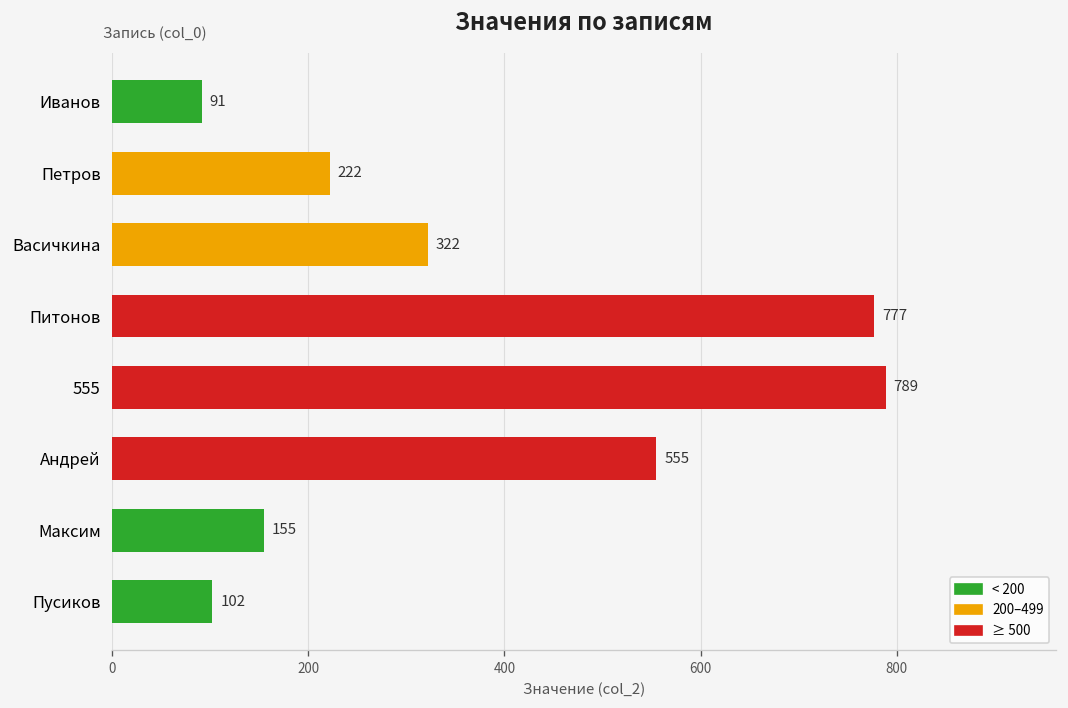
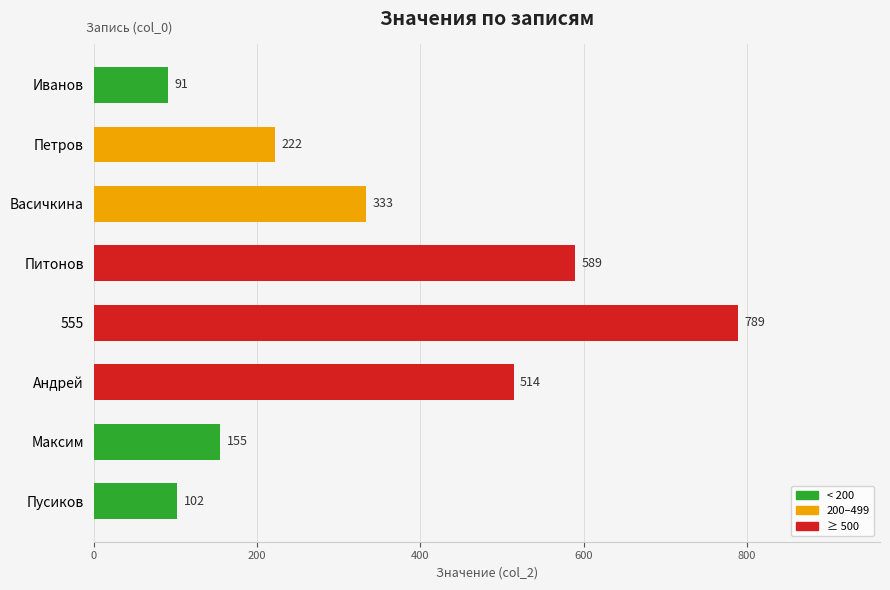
  {
    "Иванов": 91,
    "Петров": 222,
-   "Васичкина": 322,
-   "Питонов": 777,
+   "Васичкина": 333,
+   "Питонов": 589,
    "555": 789,
-   "Андрей": 555,
+   "Андрей": 514,
    "Максим": 155,
    "Пусиков": 102
  }
